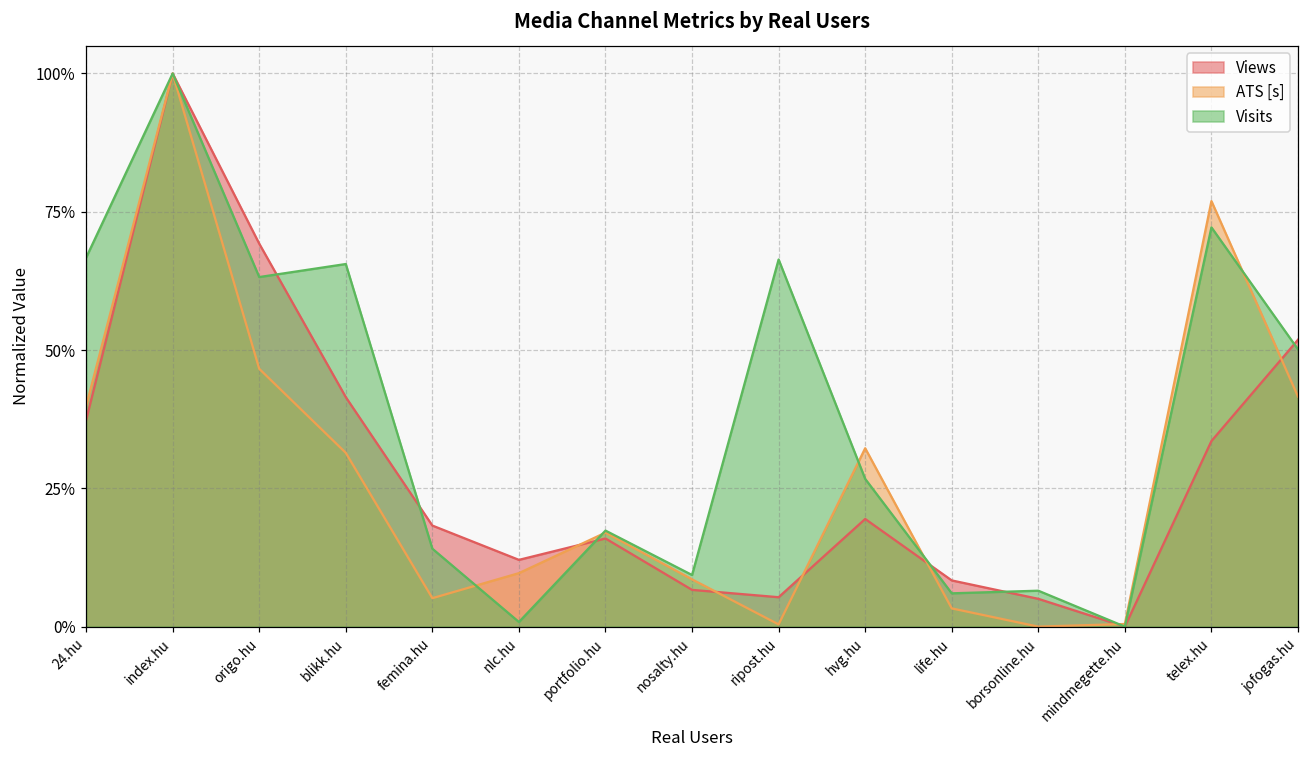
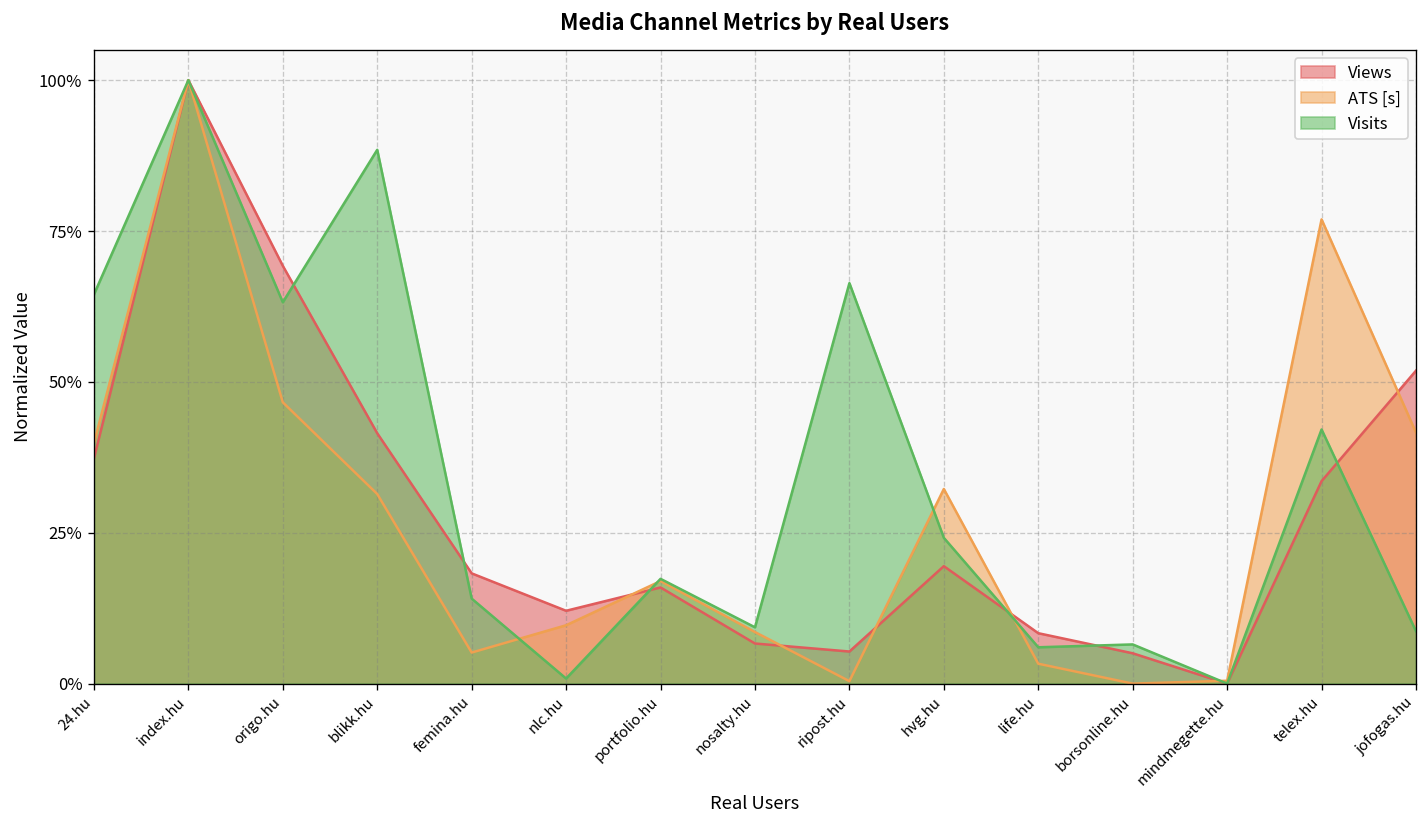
  {
    "Visits": {
-     "24.hu": "67%",
+     "24.hu": "64%",
      "origo.hu": "63%",
-     "blikk.hu": "66%",
+     "blikk.hu": "88%",
      "femina.hu": "14%",
      "nlc.hu": "1%",
      "nosalty.hu": "9%",
      "ripost.hu": "66%",
-     "hvg.hu": "27%",
+     "hvg.hu": "24%",
      "life.hu": "6%",
      "borsonline.hu": "6%",
-     "telex.hu": "72%",
-     "jofogas.hu": "50%"
+     "telex.hu": "42%",
+     "jofogas.hu": "9%"
    }
  }
